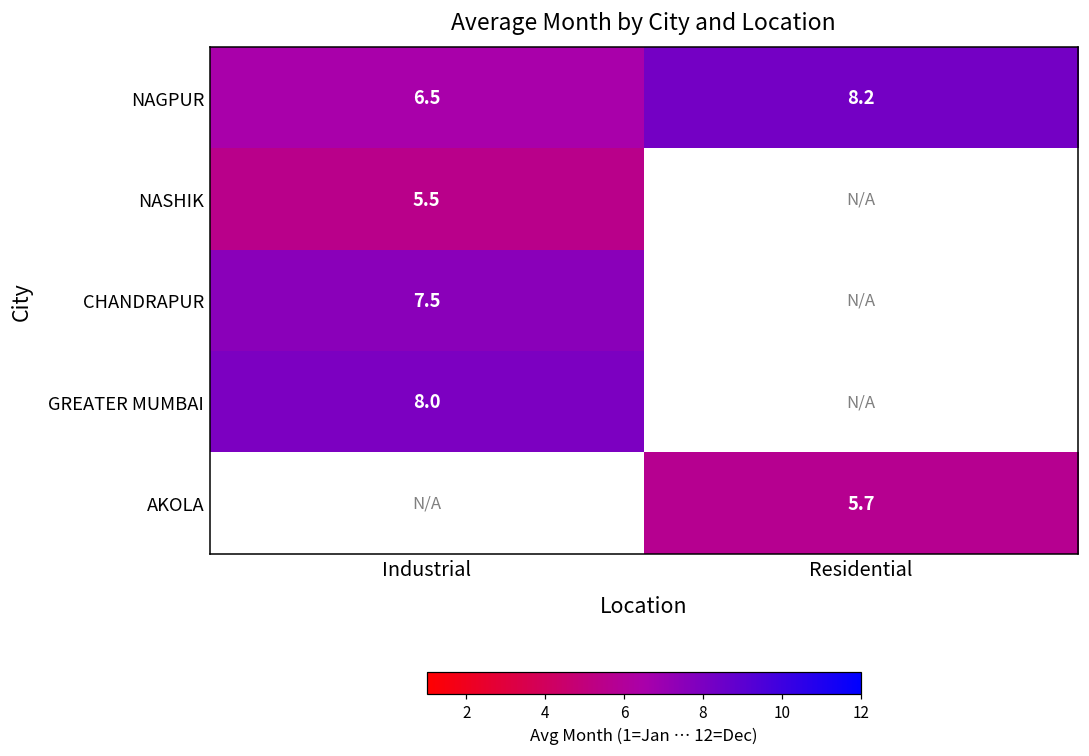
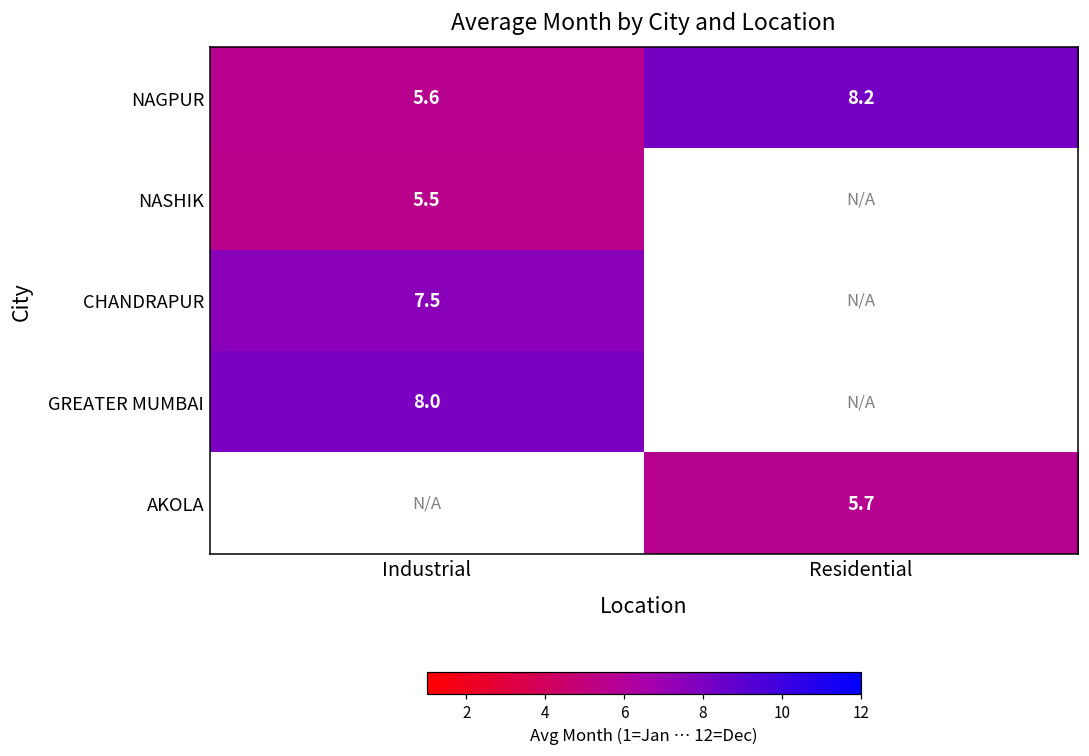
  {
    "NAGPUR": {
-     "Industrial": 6.5,
+     "Industrial": 5.6,
      "Residential": 8.2
    },
    "NASHIK": {
      "Industrial": 5.5
    },
    "CHANDRAPUR": {
      "Industrial": 7.5
    },
    "GREATER MUMBAI": {
      "Industrial": 8.0
    },
    "AKOLA": {
      "Residential": 5.7
    }
  }
